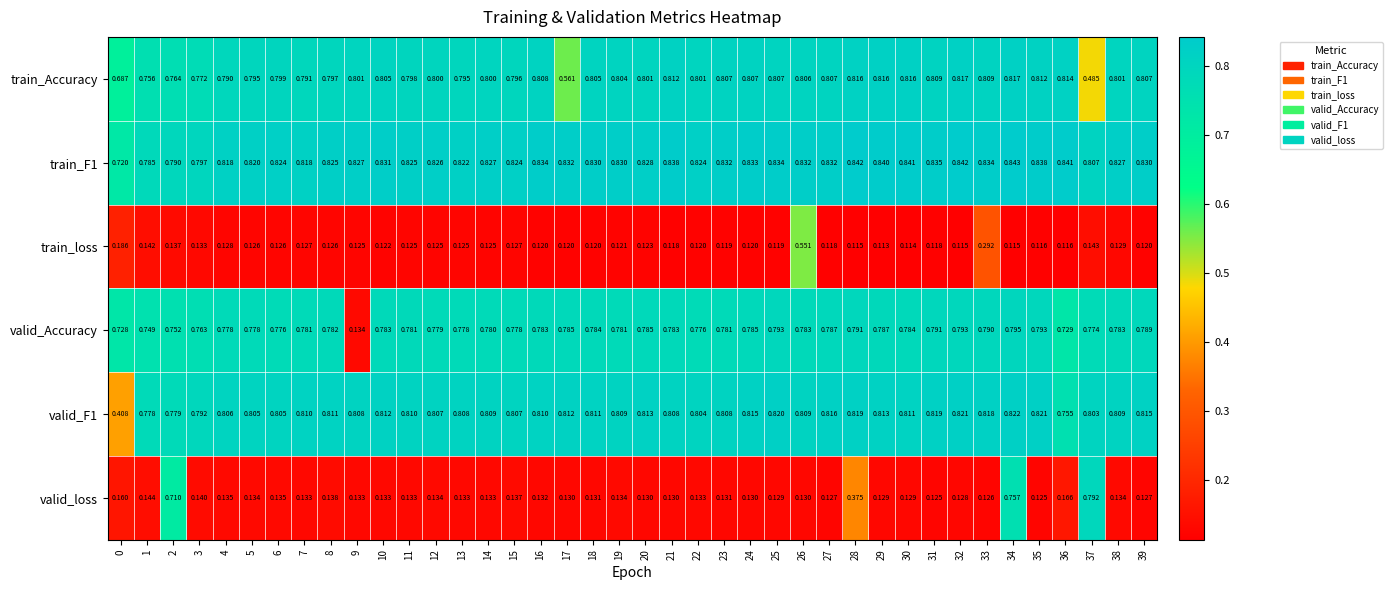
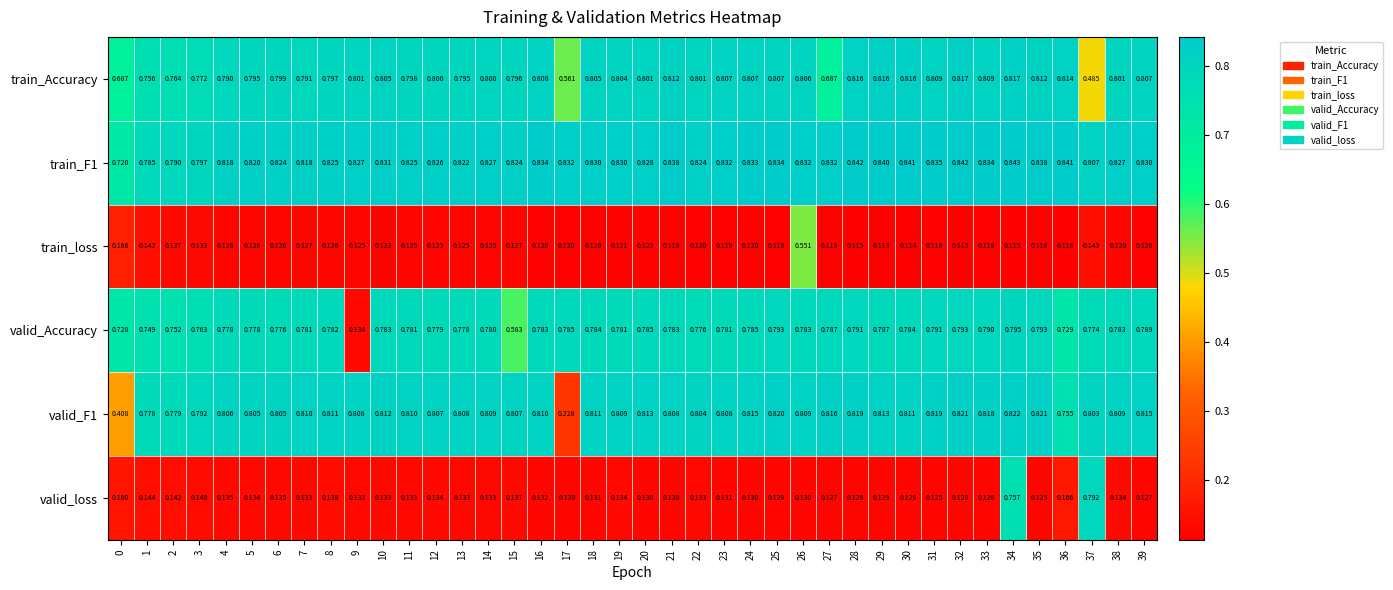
  {
    "train_Accuracy": {
      "0": 0.687,
      "1": 0.756,
      "2": 0.764,
      "3": 0.772,
      "4": 0.790,
      "5": 0.795,
      "6": 0.799,
      "7": 0.791,
      "8": 0.797,
      "9": 0.801,
      "10": 0.805,
      "11": 0.798,
      "12": 0.800,
      "13": 0.795,
      "14": 0.800,
      "15": 0.796,
      "16": 0.808,
      "17": 0.561,
      "18": 0.805,
      "19": 0.804,
      "20": 0.801,
      "21": 0.812,
      "22": 0.801,
      "23": 0.807,
      "24": 0.807,
      "25": 0.807,
      "26": 0.806,
-     "27": 0.807,
+     "27": 0.687,
      "28": 0.816,
      "29": 0.816,
      "30": 0.816,
      "31": 0.809,
      "32": 0.817,
      "33": 0.809,
      "34": 0.817,
      "35": 0.812,
      "36": 0.814,
      "37": 0.485,
      "38": 0.801,
      "39": 0.807
    },
    "train_loss": {
      "0": 0.186,
      "1": 0.142,
      "2": 0.137,
      "3": 0.133,
      "4": 0.128,
      "5": 0.126,
      "6": 0.126,
      "7": 0.127,
      "8": 0.126,
      "9": 0.125,
      "10": 0.122,
      "11": 0.125,
      "12": 0.125,
      "13": 0.125,
      "14": 0.125,
      "15": 0.127,
      "16": 0.120,
      "17": 0.120,
      "18": 0.120,
      "19": 0.121,
      "20": 0.123,
      "21": 0.118,
      "22": 0.120,
      "23": 0.119,
      "24": 0.120,
      "25": 0.119,
      "26": 0.551,
      "27": 0.118,
      "28": 0.115,
      "29": 0.113,
      "30": 0.114,
      "31": 0.118,
      "32": 0.115,
-     "33": 0.292,
+     "33": 0.118,
      "34": 0.115,
      "35": 0.116,
      "36": 0.116,
      "37": 0.143,
      "38": 0.129,
      "39": 0.120
    },
    "valid_Accuracy": {
      "0": 0.728,
      "1": 0.749,
      "2": 0.752,
      "3": 0.763,
      "4": 0.778,
      "5": 0.778,
      "6": 0.776,
      "7": 0.781,
      "8": 0.782,
      "9": 0.134,
      "10": 0.783,
      "11": 0.781,
      "12": 0.779,
      "13": 0.778,
      "14": 0.780,
-     "15": 0.778,
+     "15": 0.583,
      "16": 0.783,
      "17": 0.785,
      "18": 0.784,
      "19": 0.781,
      "20": 0.785,
      "21": 0.783,
      "22": 0.776,
      "23": 0.781,
      "24": 0.785,
      "25": 0.793,
      "26": 0.783,
      "27": 0.787,
      "28": 0.791,
      "29": 0.787,
      "30": 0.784,
      "31": 0.791,
      "32": 0.793,
      "33": 0.790,
      "34": 0.795,
      "35": 0.793,
      "36": 0.729,
      "37": 0.774,
      "38": 0.783,
      "39": 0.789
    },
    "valid_F1": {
      "0": 0.408,
      "1": 0.778,
      "2": 0.779,
      "3": 0.792,
      "4": 0.806,
      "5": 0.805,
      "6": 0.805,
      "7": 0.810,
      "8": 0.811,
      "9": 0.808,
      "10": 0.812,
      "11": 0.810,
      "12": 0.807,
      "13": 0.808,
      "14": 0.809,
      "15": 0.807,
      "16": 0.810,
-     "17": 0.812,
+     "17": 0.228,
      "18": 0.811,
      "19": 0.809,
      "20": 0.813,
      "21": 0.808,
      "22": 0.804,
      "23": 0.808,
      "24": 0.815,
      "25": 0.820,
      "26": 0.809,
      "27": 0.816,
      "28": 0.819,
      "29": 0.813,
      "30": 0.811,
      "31": 0.819,
      "32": 0.821,
      "33": 0.818,
      "34": 0.822,
      "35": 0.821,
      "36": 0.755,
      "37": 0.803,
      "38": 0.809,
      "39": 0.815
    },
    "valid_loss": {
      "0": 0.160,
      "1": 0.144,
-     "2": 0.710,
+     "2": 0.142,
      "3": 0.140,
      "4": 0.135,
      "5": 0.134,
      "6": 0.135,
      "7": 0.133,
      "8": 0.138,
      "9": 0.133,
      "10": 0.133,
      "11": 0.133,
      "12": 0.134,
      "13": 0.133,
      "14": 0.133,
      "15": 0.137,
      "16": 0.132,
      "17": 0.130,
      "18": 0.131,
      "19": 0.134,
      "20": 0.130,
      "21": 0.130,
      "22": 0.133,
      "23": 0.131,
      "24": 0.130,
      "25": 0.129,
      "26": 0.130,
      "27": 0.127,
-     "28": 0.375,
+     "28": 0.126,
      "29": 0.129,
      "30": 0.129,
      "31": 0.125,
      "32": 0.128,
      "33": 0.126,
      "34": 0.757,
      "35": 0.125,
      "36": 0.166,
      "37": 0.792,
      "38": 0.134,
      "39": 0.127
    }
  }
